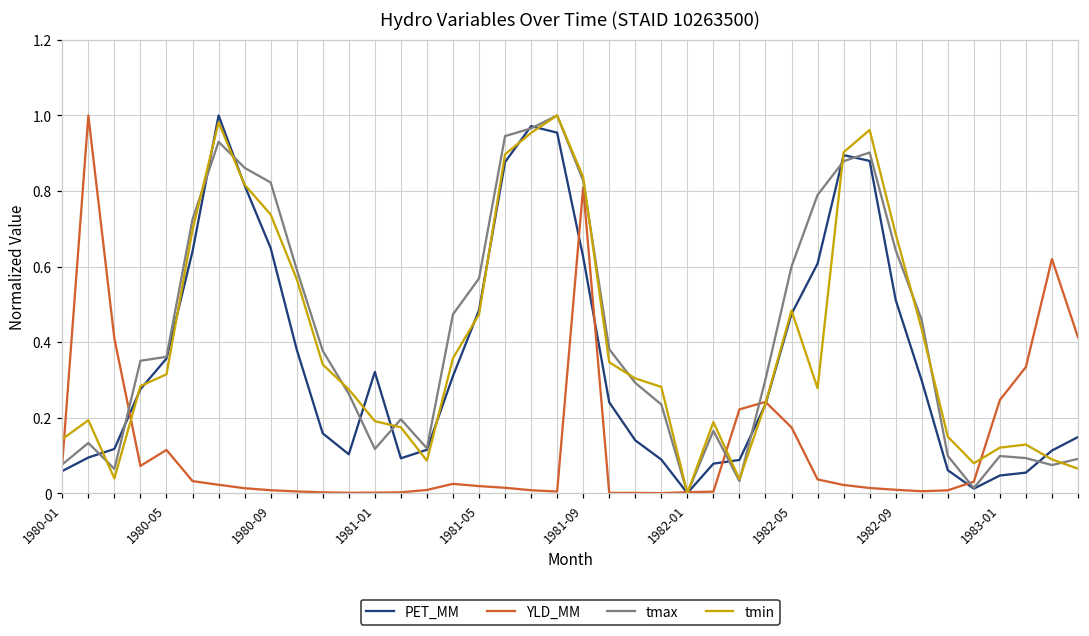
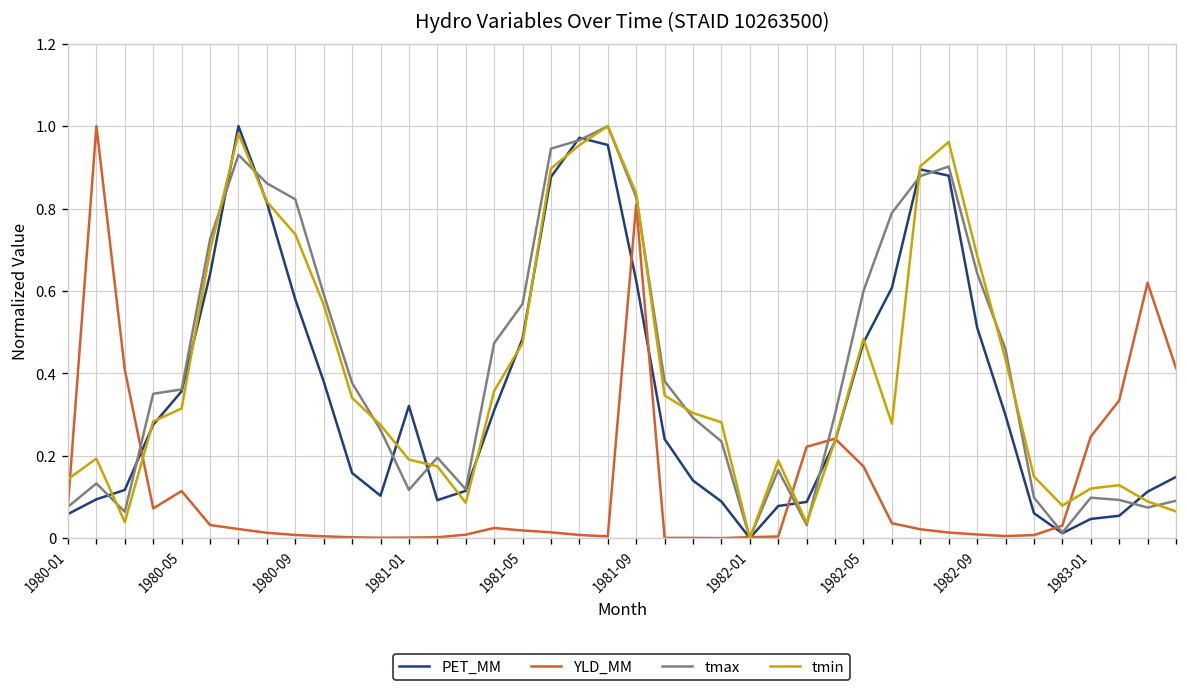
  {
    "PET_MM": {
      "1980-01": 0.06,
-     "1980-09": 0.65,
+     "1980-09": 0.58,
      "1981-01": 0.32,
      "1981-05": 0.48,
      "1981-09": 0.63,
      "1982-05": 0.47,
      "1982-09": 0.51,
      "1983-01": 0.05
    },
    "YLD_MM": {
      "1980-05": 0.11,
      "1980-09": 0.01,
      "1981-01": 0.00,
      "1981-05": 0.02,
      "1981-09": 0.81,
      "1982-05": 0.17,
      "1982-09": 0.01,
      "1983-01": 0.25
    },
    "tmax": {
      "1980-09": 0.82,
      "1981-01": 0.12,
      "1981-05": 0.57,
      "1981-09": 0.83,
      "1982-05": 0.60,
      "1982-09": 0.64,
      "1983-01": 0.10
    },
    "tmin": {
      "1980-01": 0.14,
      "1980-05": 0.31,
      "1980-09": 0.74,
      "1981-01": 0.19,
      "1981-05": 0.47,
      "1981-09": 0.84,
      "1982-05": 0.48,
      "1982-09": 0.69,
      "1983-01": 0.12
    }
  }
